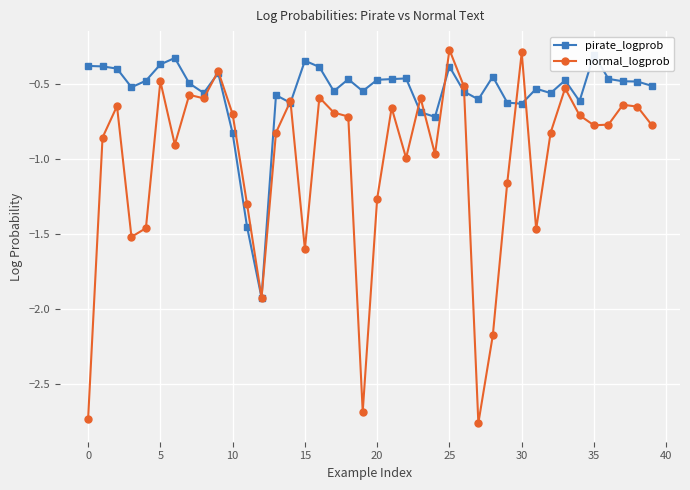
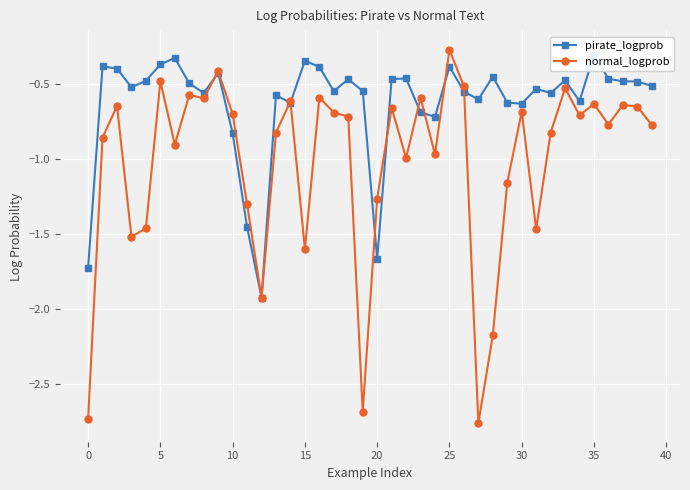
  {
    "pirate_logprob": {
-     "0": -0.38,
+     "0": -1.73,
      "5": -0.37,
      "10": -0.83,
      "15": -0.35,
-     "20": -0.47,
+     "20": -1.67,
      "25": -0.38,
      "30": -0.63
    },
    "normal_logprob": {
      "0": -2.73,
      "5": -0.48,
      "10": -0.70,
      "15": -1.60,
      "20": -1.26,
      "25": -0.27,
-     "30": -0.29,
-     "35": -0.78
+     "30": -0.68,
+     "35": -0.63
    }
  }
